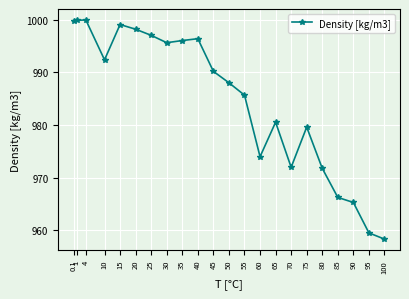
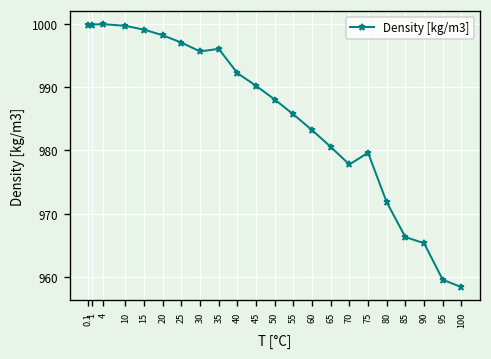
  {
    "0.1": 1000,
    "1": 1000,
    "4": 1000,
-   "10": 992,
+   "10": 1000,
    "15": 999,
    "20": 998,
    "25": 997,
    "30": 996,
    "35": 996,
-   "40": 996,
+   "40": 992,
    "45": 990,
    "50": 988,
    "55": 986,
-   "60": 974,
+   "60": 983,
    "65": 981,
-   "70": 972,
+   "70": 978,
    "75": 980,
    "80": 972,
    "85": 966,
    "90": 965,
    "95": 960,
    "100": 958
  }
